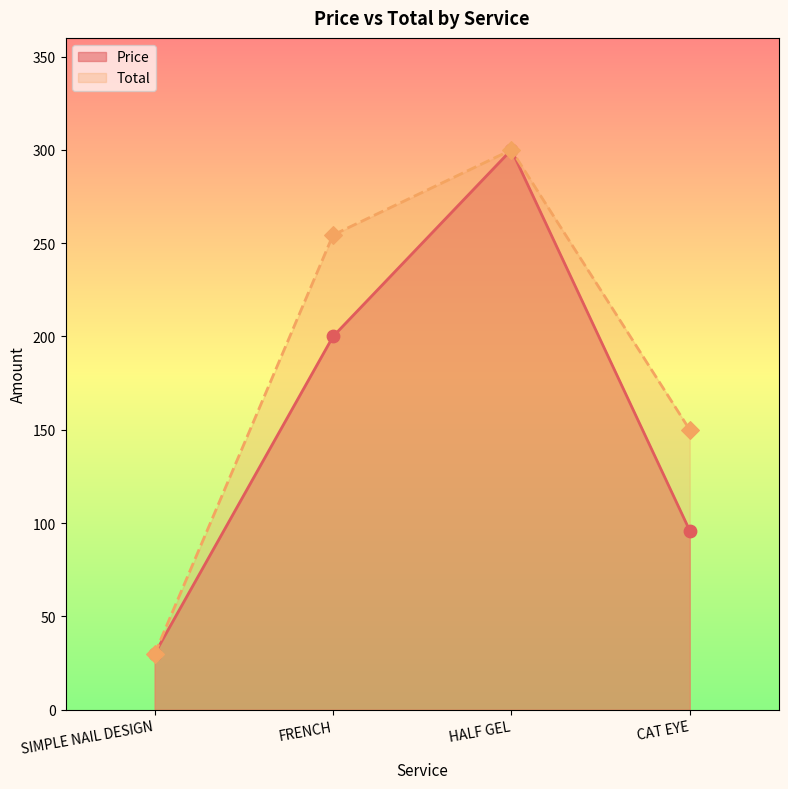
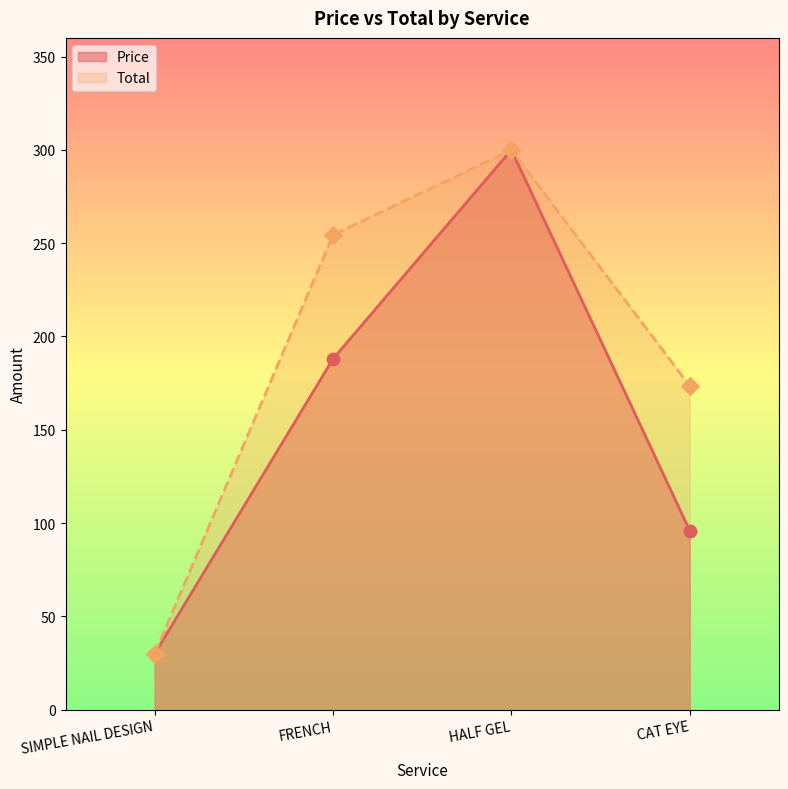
  {
    "Price": {
-     "FRENCH": 200,
+     "FRENCH": 188,
      "CAT EYE": 96
    },
    "Total": {
      "FRENCH": 254,
-     "CAT EYE": 150
+     "CAT EYE": 174
    }
  }
